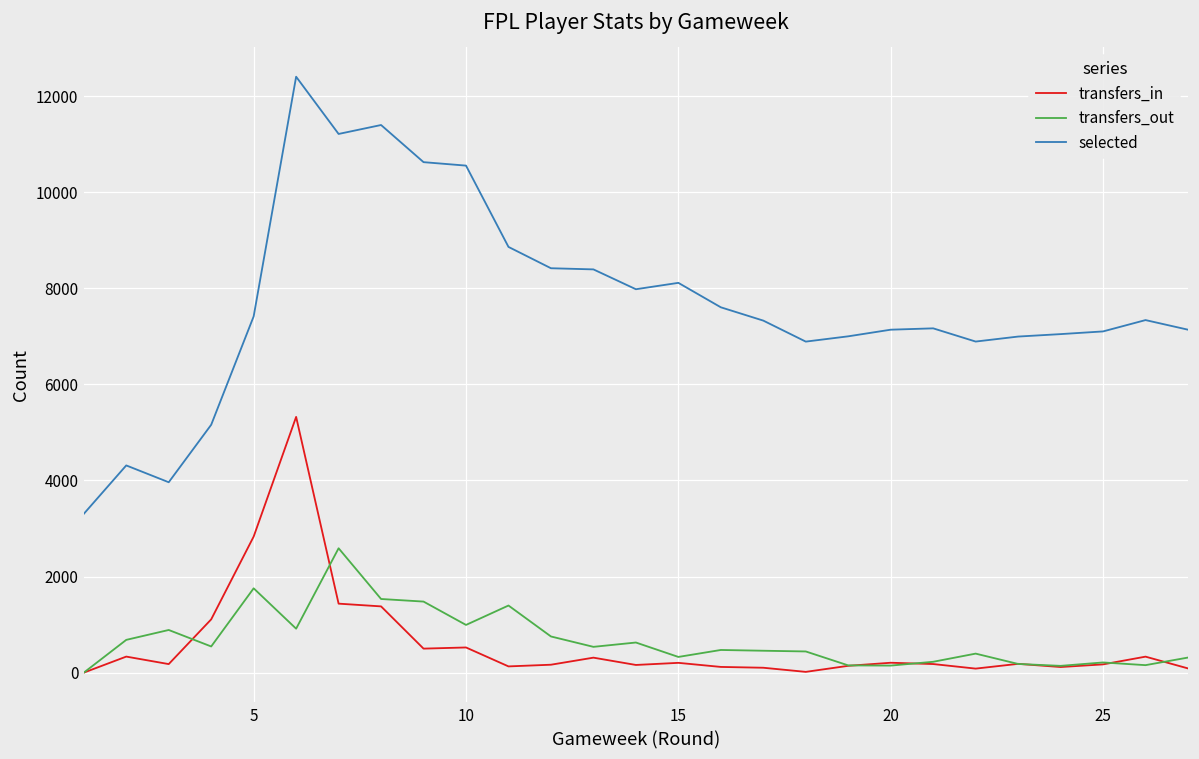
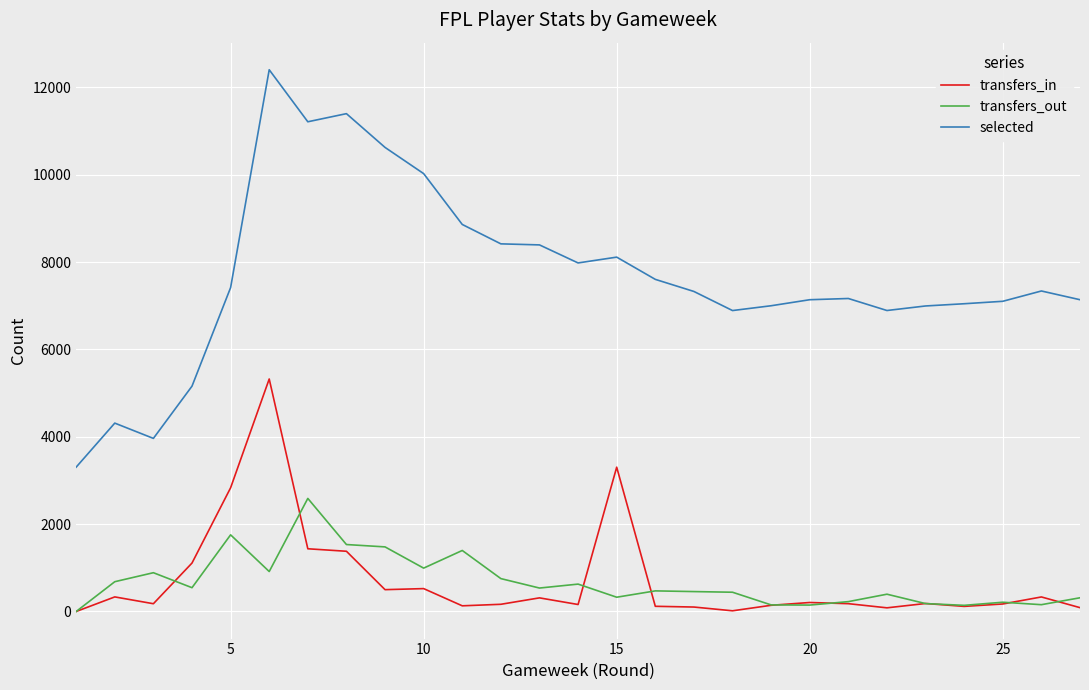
  {
    "transfers_in": {
      "5": 2800,
      "10": 500,
-     "15": 200,
+     "15": 3300,
      "20": 200
    },
    "transfers_out": {
      "5": 1800,
      "10": 1000,
      "15": 300,
      "20": 100
    },
    "selected": {
      "5": 7400,
-     "10": 10600,
+     "10": 10000,
      "15": 8100,
      "20": 7100,
      "25": 7100
    }
  }
